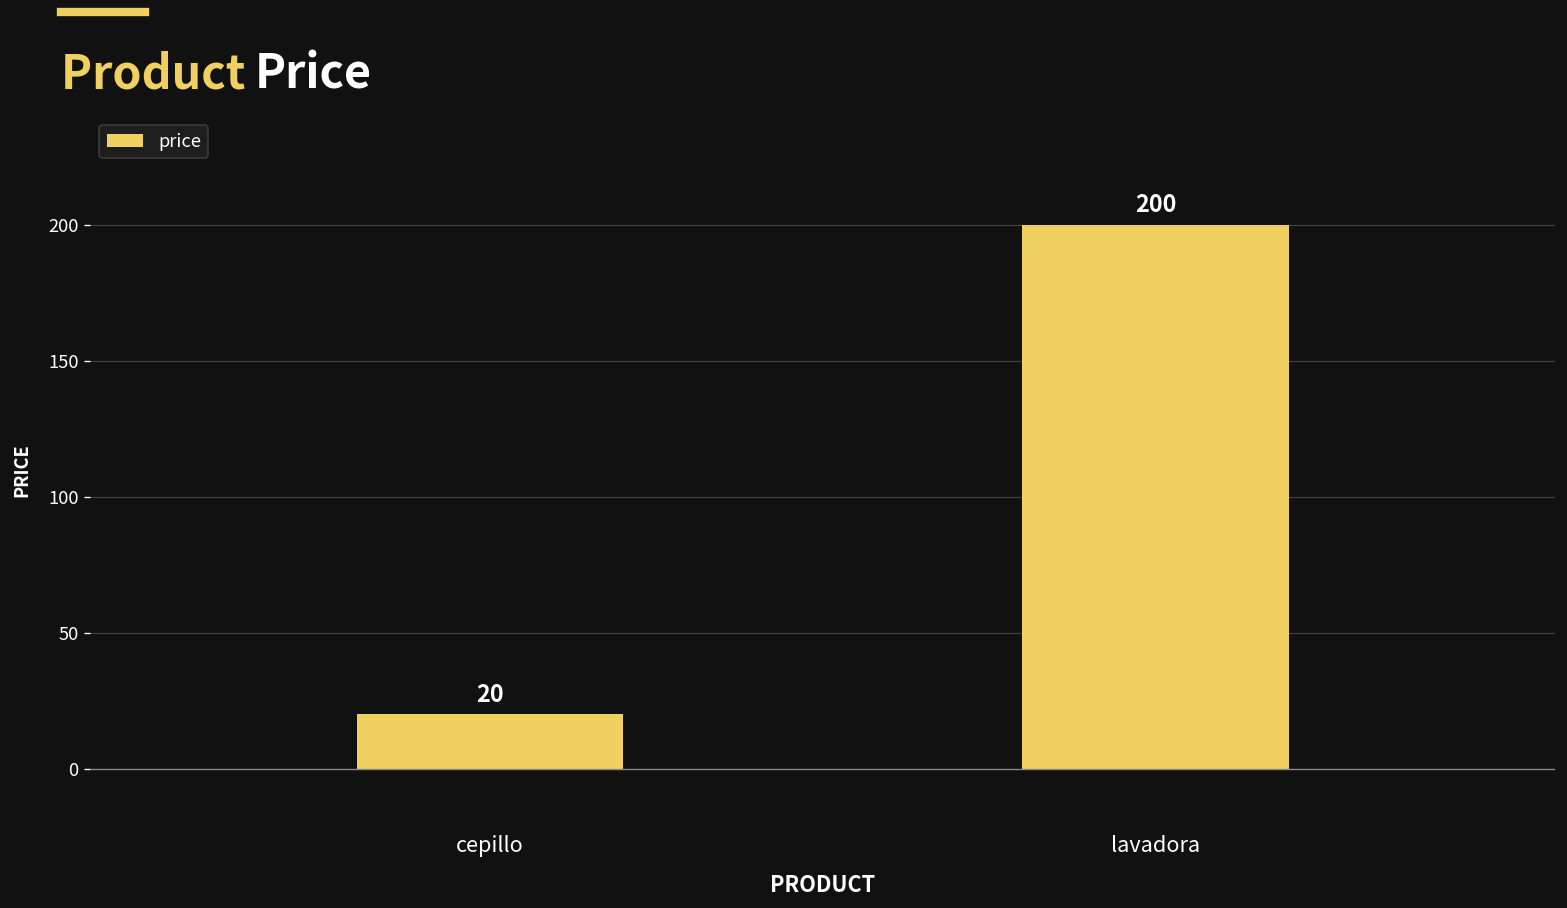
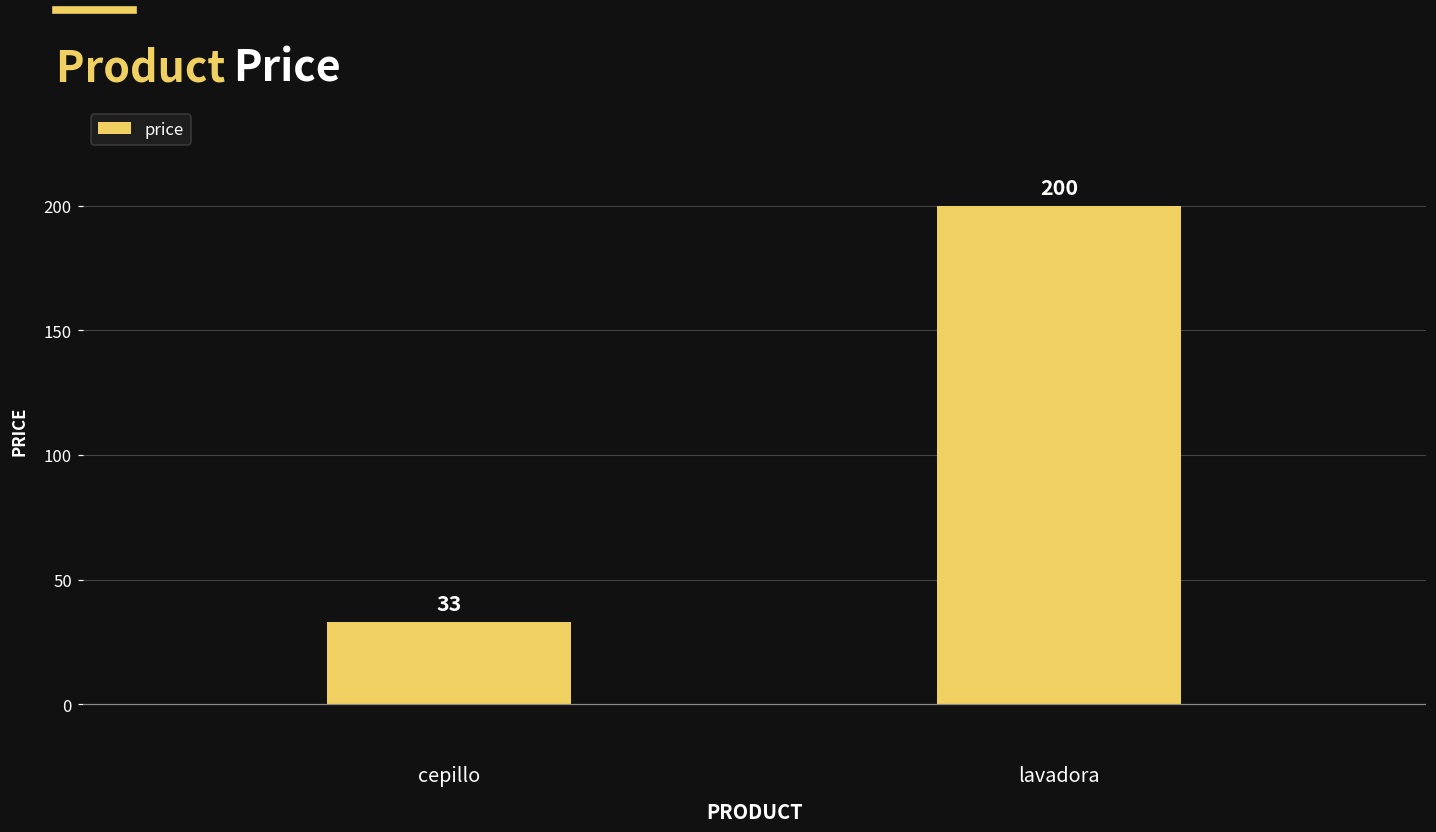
  {
-   "cepillo": 20,
+   "cepillo": 33,
    "lavadora": 200
  }
